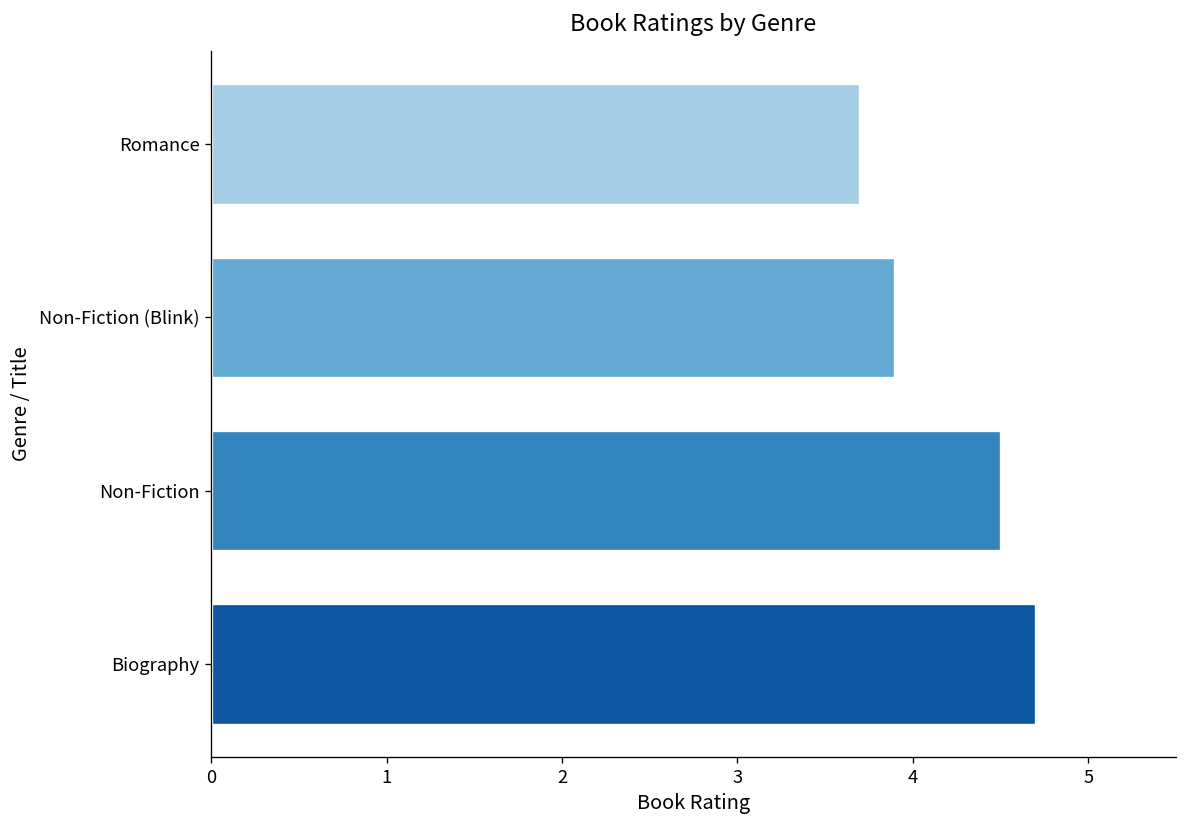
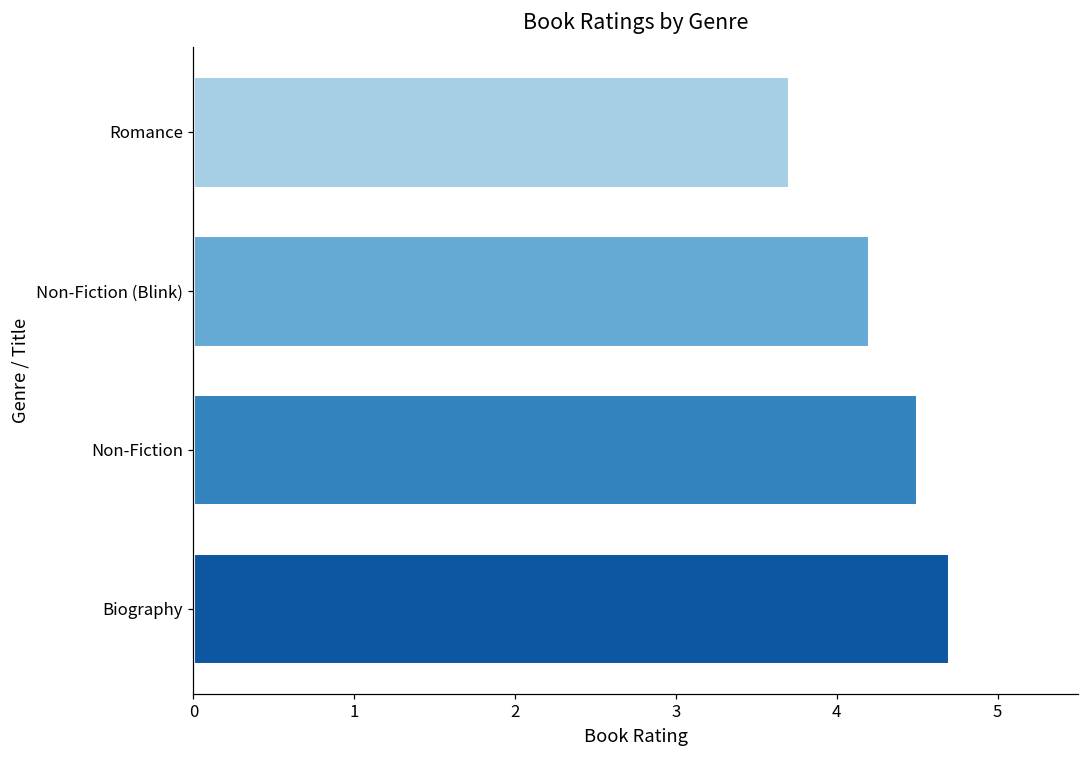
  {
    "Romance": 3.7,
-   "Non-Fiction (Blink)": 3.9,
+   "Non-Fiction (Blink)": 4.2,
    "Non-Fiction": 4.5,
    "Biography": 4.7
  }
